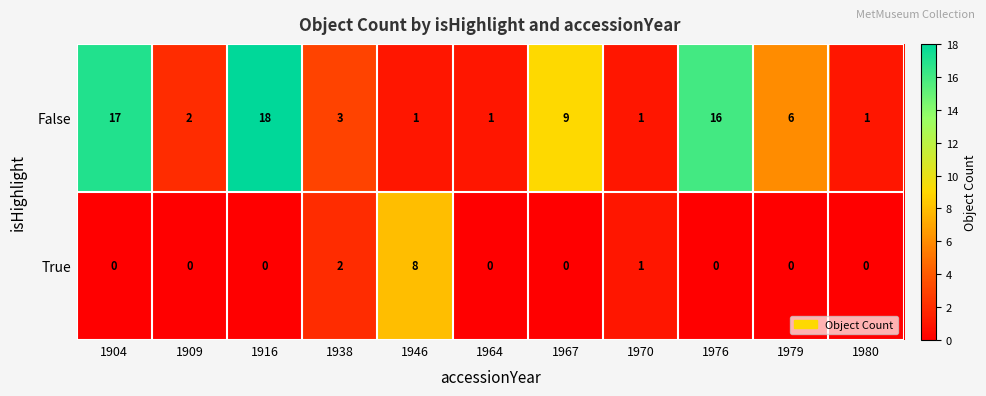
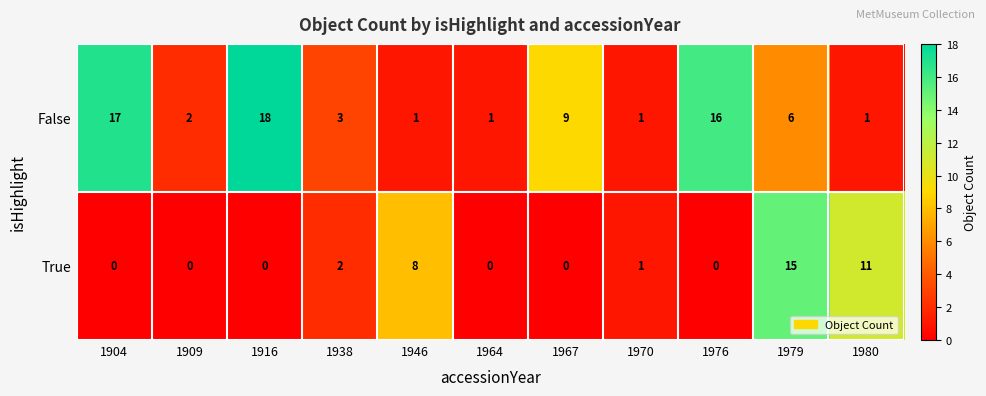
  {
    "False": {
      "1904": 17,
      "1909": 2,
      "1916": 18,
      "1938": 3,
      "1946": 1,
      "1964": 1,
      "1967": 9,
      "1970": 1,
      "1976": 16,
      "1979": 6,
      "1980": 1
    },
    "True": {
      "1904": 0,
      "1909": 0,
      "1916": 0,
      "1938": 2,
      "1946": 8,
      "1964": 0,
      "1967": 0,
      "1970": 1,
      "1976": 0,
-     "1979": 0,
-     "1980": 0
+     "1979": 15,
+     "1980": 11
    }
  }
